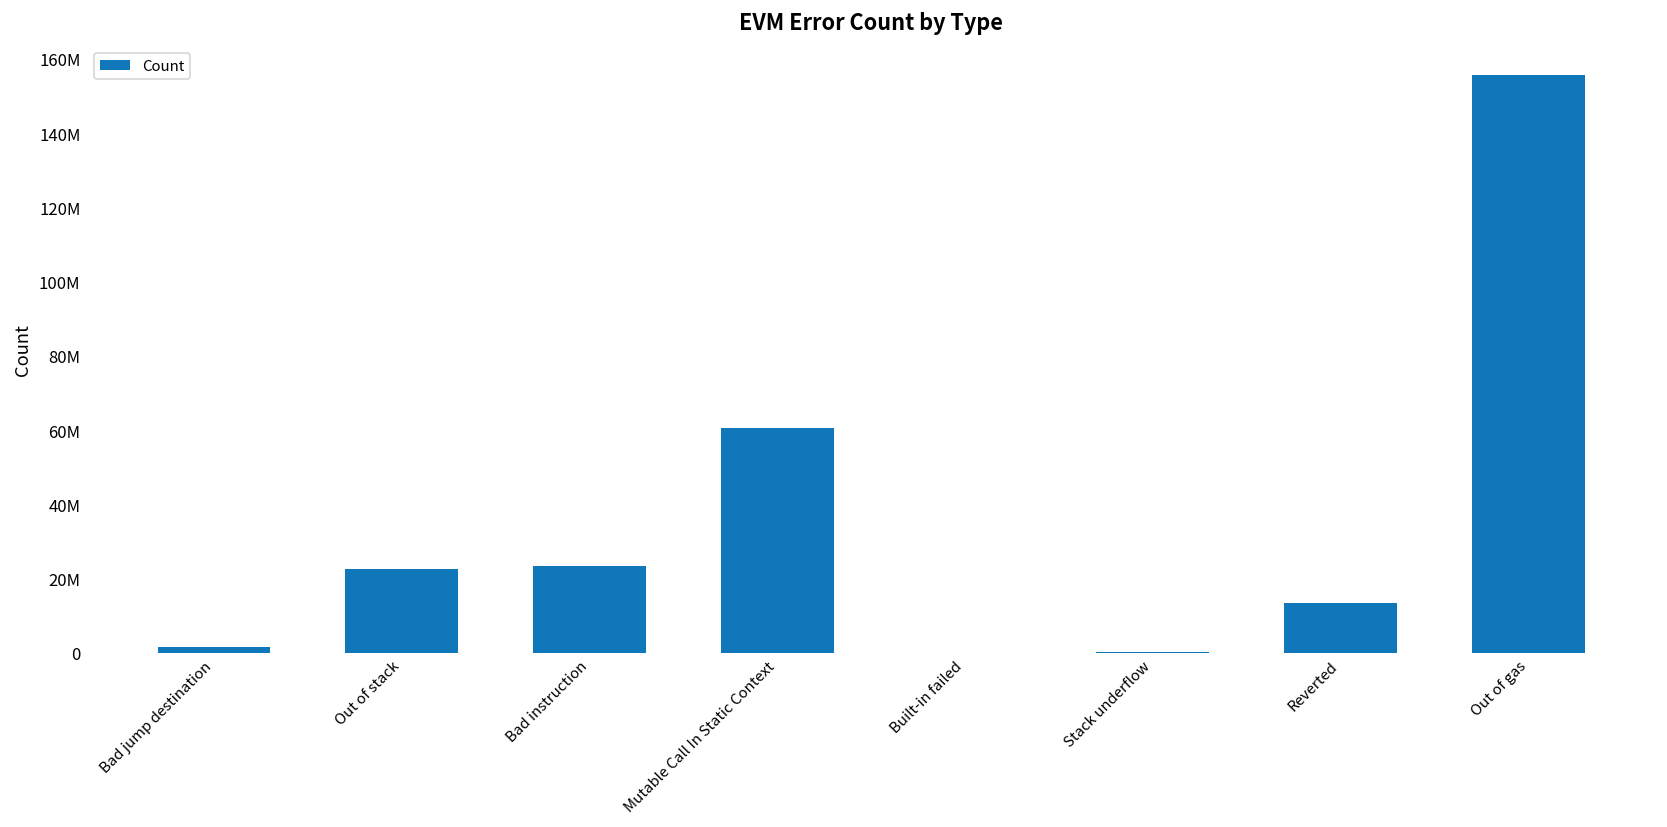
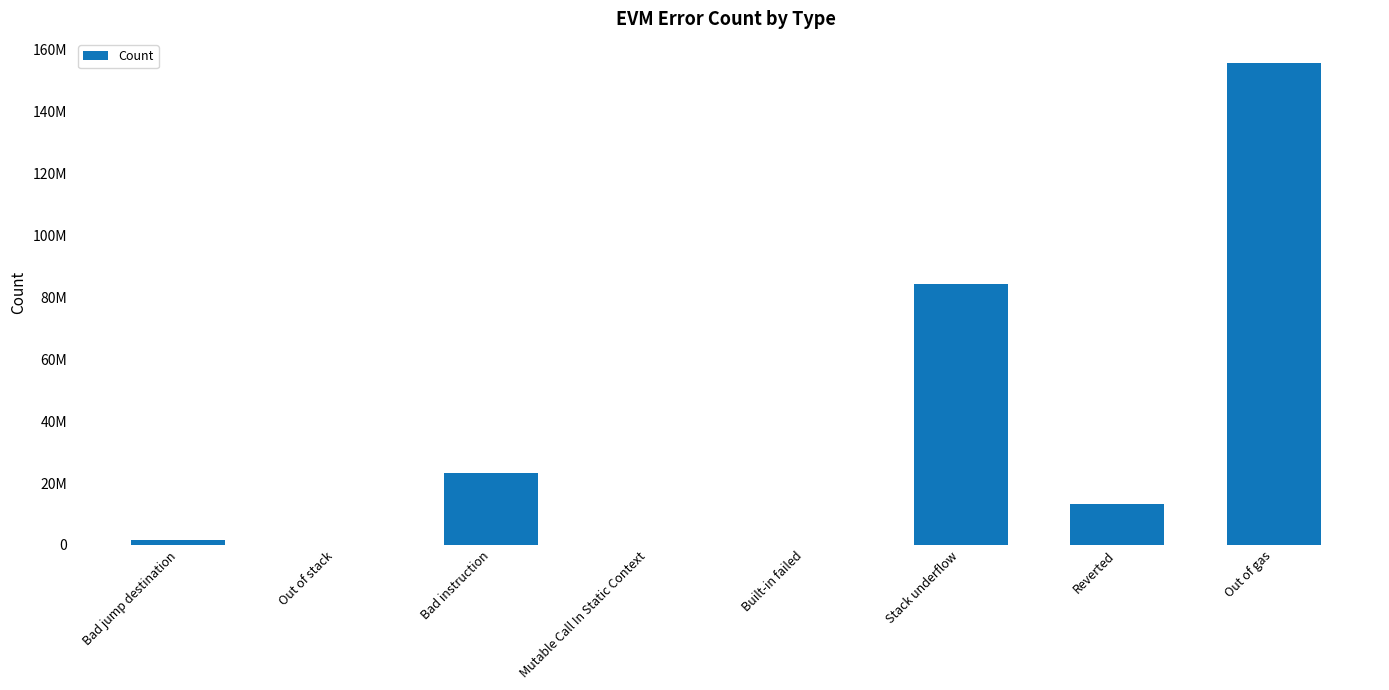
  {
    "Bad jump destination": 2000000,
-   "Out of stack": 22000000,
+   "Out of stack": 0,
    "Bad instruction": 23000000,
-   "Mutable Call In Static Context": 60000000,
-   "Stack underflow": 0,
+   "Mutable Call In Static Context": 0,
+   "Stack underflow": 84000000,
    "Reverted": 13000000,
    "Out of gas": 156000000
  }
